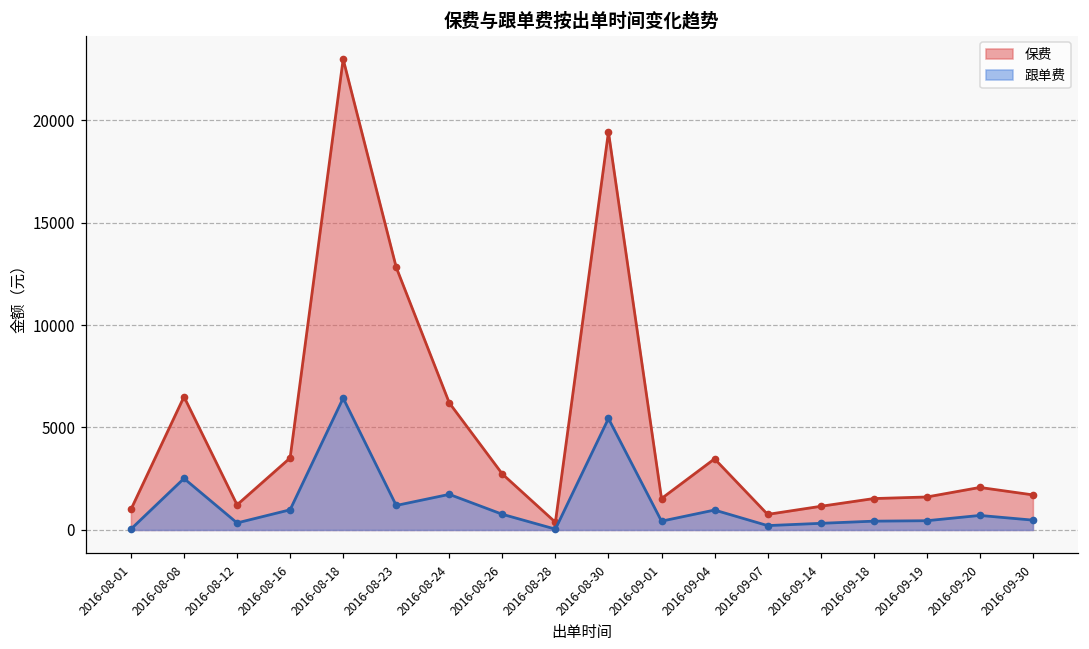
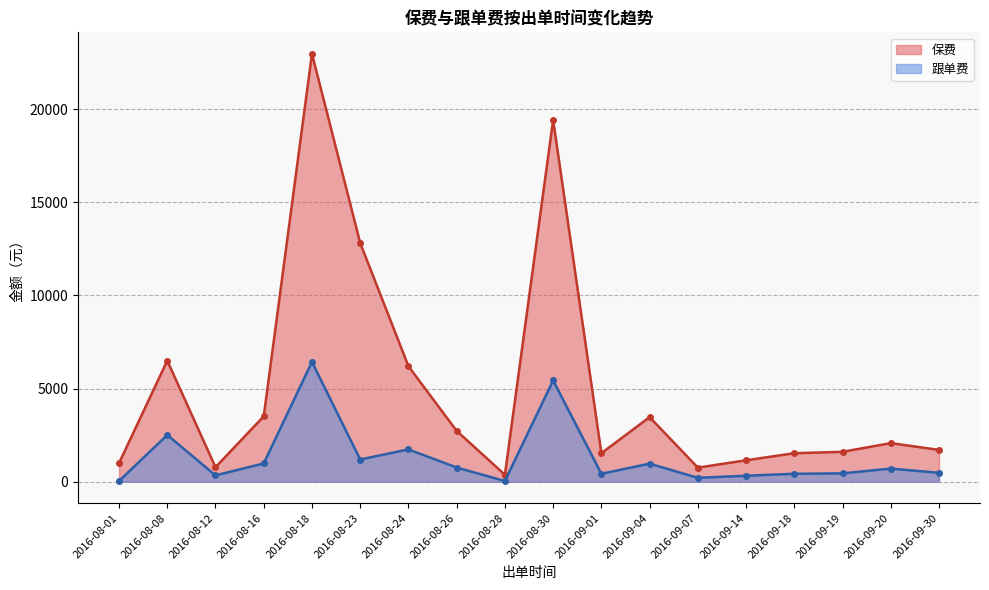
  {
    "保费": {
      "2016-08-01": 1000,
      "2016-08-08": 6500,
-     "2016-08-12": 1200,
+     "2016-08-12": 800,
      "2016-08-16": 3500,
      "2016-08-18": 23000,
      "2016-08-23": 12800,
      "2016-08-24": 6200,
      "2016-08-26": 2700,
      "2016-08-28": 400,
      "2016-08-30": 19400,
      "2016-09-01": 1500,
      "2016-09-04": 3500,
      "2016-09-07": 800,
      "2016-09-14": 1200,
      "2016-09-18": 1500,
      "2016-09-19": 1600,
      "2016-09-20": 2100,
      "2016-09-30": 1700
    },
    "跟单费": {
      "2016-08-01": 0,
      "2016-08-08": 2500,
      "2016-08-12": 300,
      "2016-08-16": 1000,
      "2016-08-18": 6400,
      "2016-08-23": 1200,
      "2016-08-24": 1700,
      "2016-08-26": 800,
      "2016-08-28": 0,
      "2016-08-30": 5400,
      "2016-09-01": 400,
      "2016-09-04": 1000,
      "2016-09-07": 200,
      "2016-09-14": 300,
      "2016-09-18": 400,
      "2016-09-19": 500,
      "2016-09-20": 700,
      "2016-09-30": 500
    }
  }
